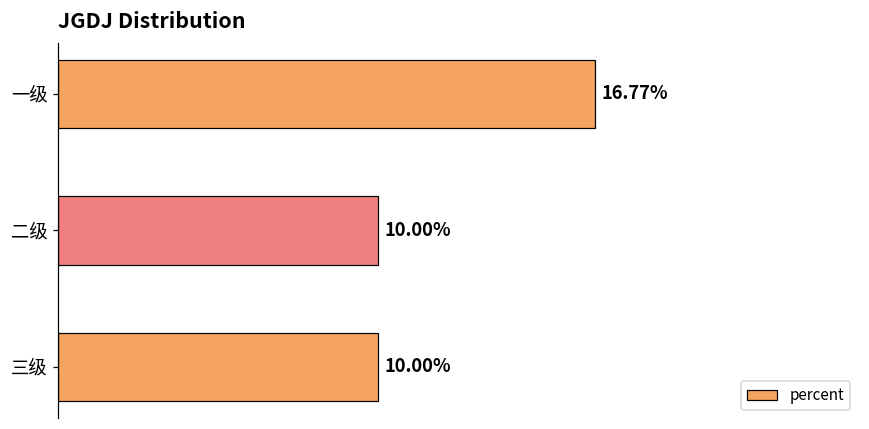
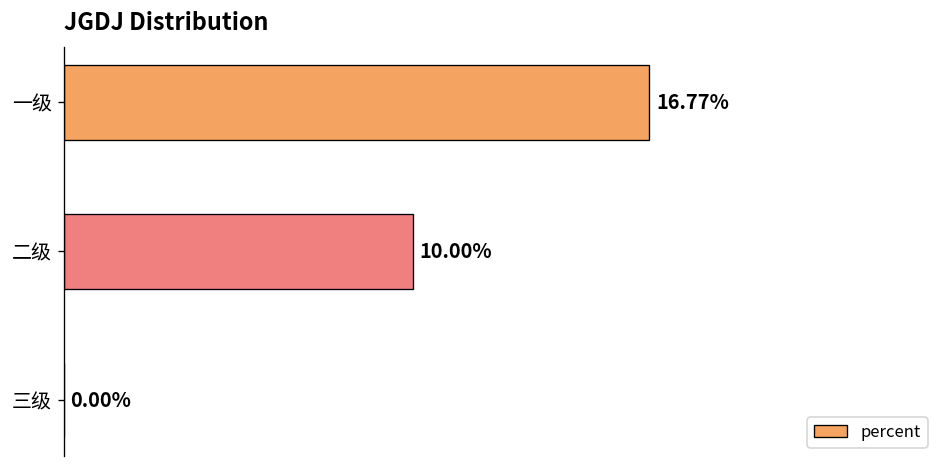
  {
    "一级": "16.77%",
    "二级": "10.00%",
-   "三级": "10.00%"
+   "三级": "0.00%"
  }
